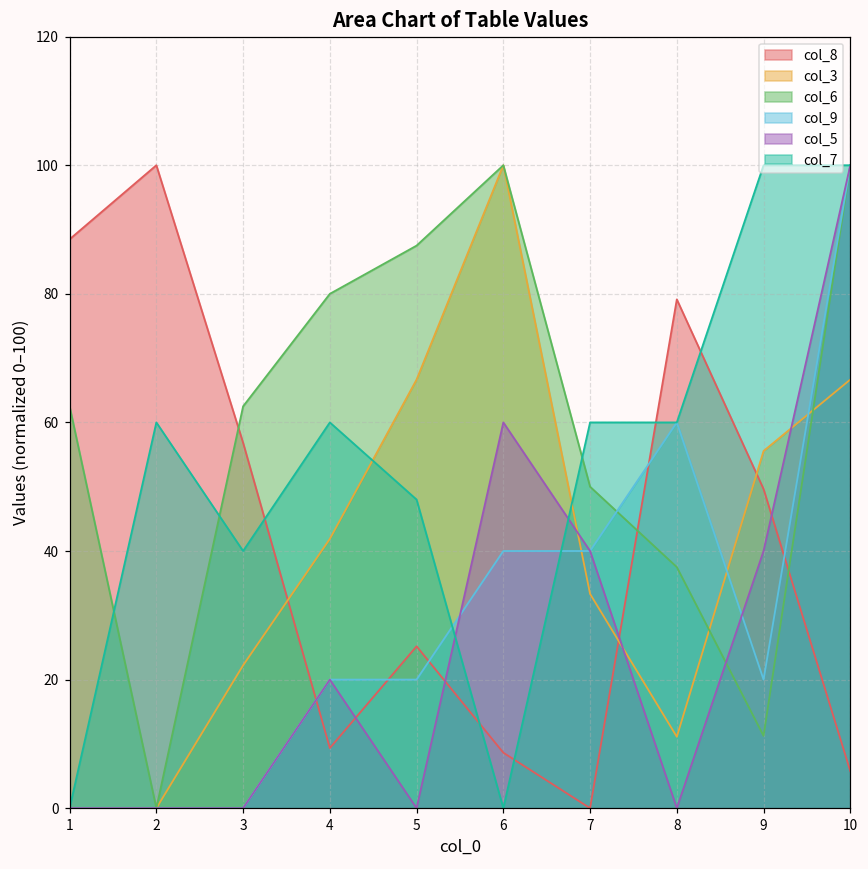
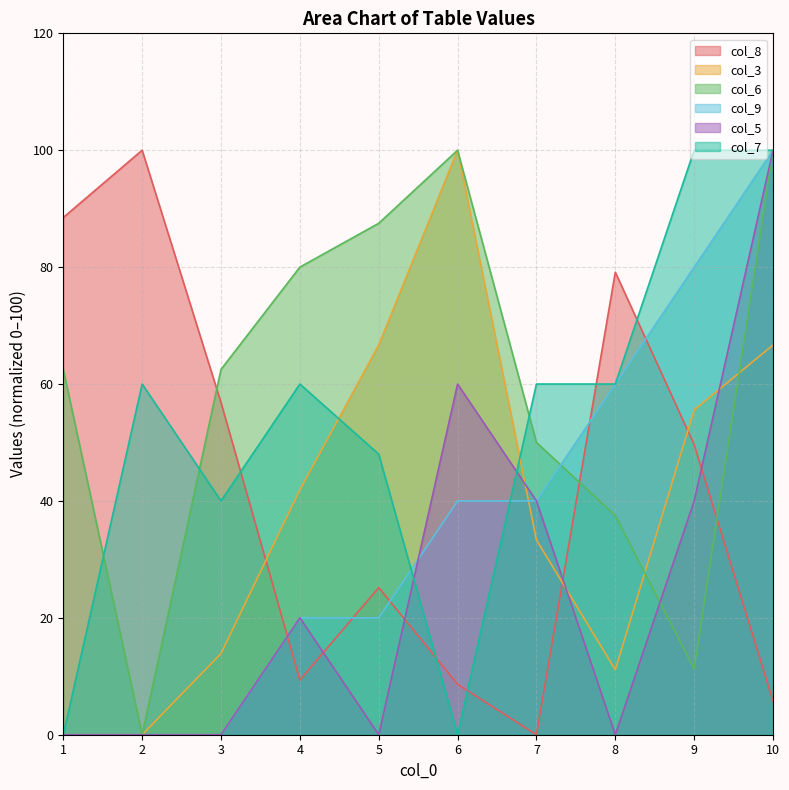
  {
    "col_8": {
      "1": 88,
      "2": 100,
      "3": 57,
      "4": 9,
      "5": 25,
      "6": 9,
      "7": 0,
      "8": 79,
      "9": 50,
      "10": 6
    },
    "col_3": {
-     "3": 22,
+     "3": 14,
      "4": 42,
      "5": 67,
      "7": 33,
      "8": 11,
      "9": 56,
      "10": 67
    },
    "col_6": {
      "1": 63,
      "3": 63,
      "4": 80,
      "5": 88,
      "7": 50,
      "8": 38,
      "9": 11
    },
    "col_9": {
      "5": 20,
      "6": 40,
-     "9": 20
+     "9": 80
    },
    "col_5": {
      "5": 0,
      "6": 60,
      "8": 0,
      "9": 40
    },
    "col_7": {
      "2": 60,
      "3": 40,
      "4": 60,
      "5": 48,
      "6": 0,
      "7": 60
    }
  }
